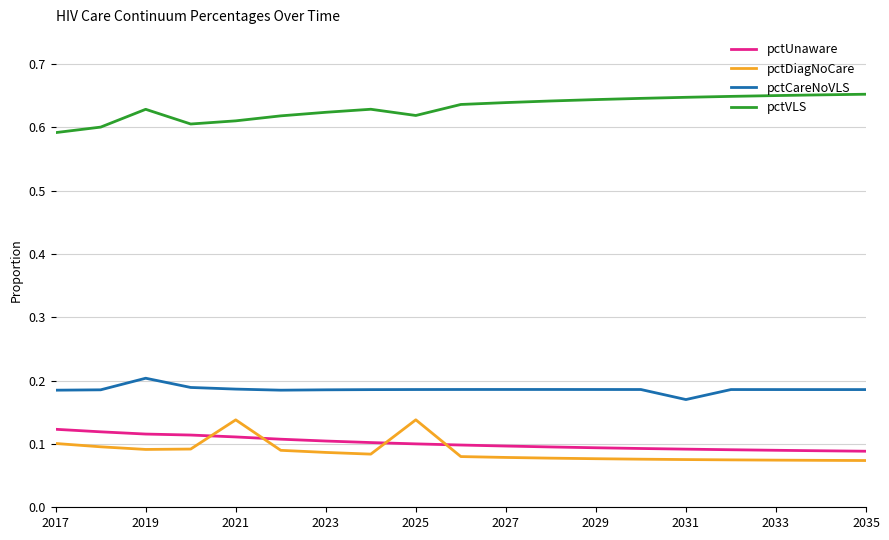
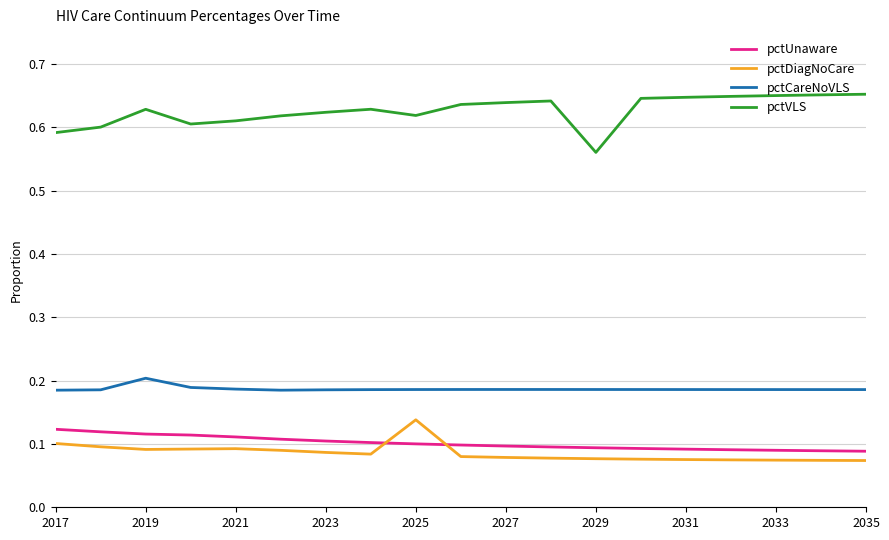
  {
    "pctUnaware": {
      "2017": 0.12,
      "2019": 0.12,
      "2021": 0.11,
      "2023": 0.10,
      "2025": 0.10,
      "2027": 0.10,
      "2029": 0.09,
      "2031": 0.09,
      "2033": 0.09,
      "2035": 0.09
    },
    "pctDiagNoCare": {
      "2017": 0.10,
      "2019": 0.09,
-     "2021": 0.14,
+     "2021": 0.09,
      "2023": 0.09,
      "2025": 0.14,
      "2027": 0.08,
      "2029": 0.08,
      "2031": 0.08,
      "2033": 0.07,
      "2035": 0.07
    },
    "pctCareNoVLS": {
      "2017": 0.18,
      "2019": 0.20,
      "2021": 0.19,
      "2023": 0.19,
      "2025": 0.19,
      "2027": 0.19,
      "2029": 0.19,
-     "2031": 0.17,
+     "2031": 0.19,
      "2033": 0.19,
      "2035": 0.19
    },
    "pctVLS": {
      "2017": 0.59,
      "2019": 0.63,
      "2021": 0.61,
      "2023": 0.62,
      "2025": 0.62,
      "2027": 0.64,
-     "2029": 0.64,
+     "2029": 0.56,
      "2031": 0.65,
      "2033": 0.65,
      "2035": 0.65
    }
  }
